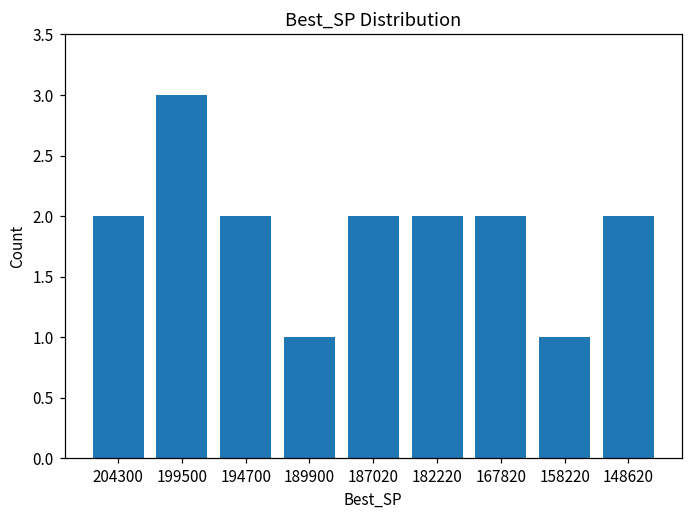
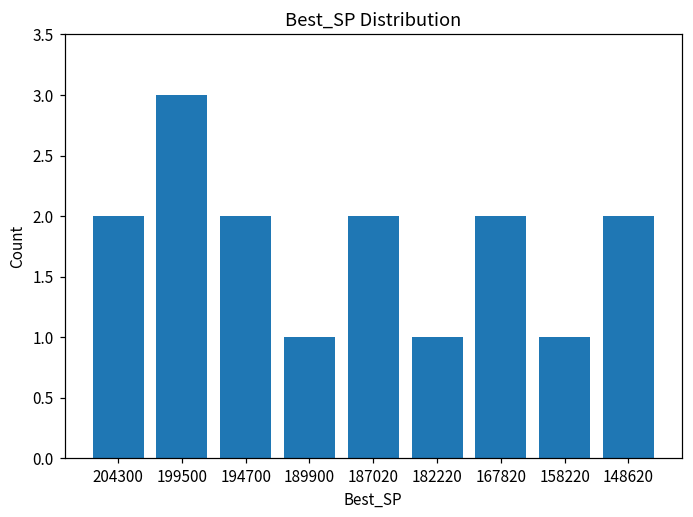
  {
    "204300": 2,
    "199500": 3,
    "194700": 2,
    "189900": 1,
    "187020": 2,
-   "182220": 2,
+   "182220": 1,
    "167820": 2,
    "158220": 1,
    "148620": 2
  }
